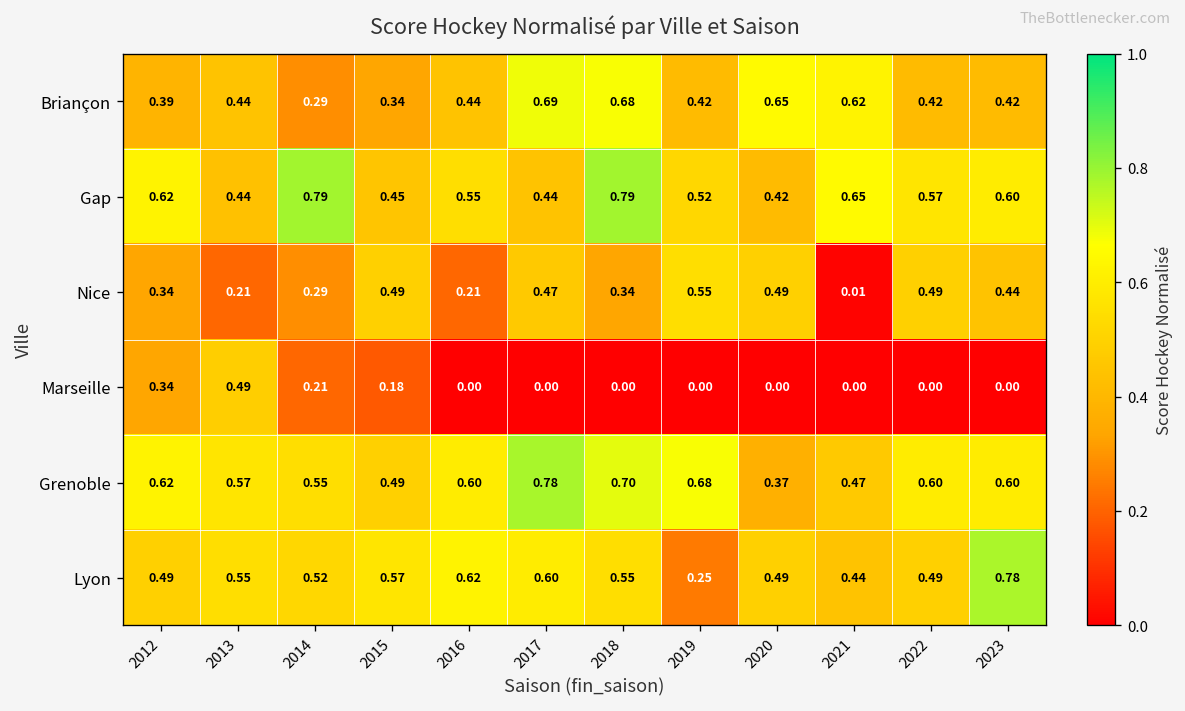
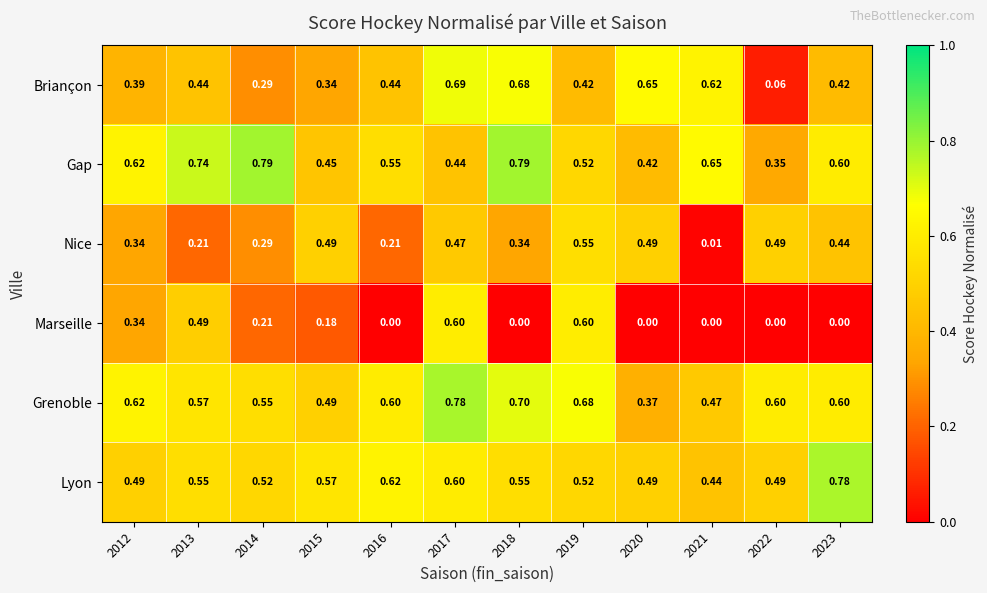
  {
    "Briançon": {
      "2012": 0.39,
      "2013": 0.44,
      "2014": 0.29,
      "2015": 0.34,
      "2016": 0.44,
      "2017": 0.69,
      "2018": 0.68,
      "2019": 0.42,
      "2020": 0.65,
      "2021": 0.62,
-     "2022": 0.42,
+     "2022": 0.06,
      "2023": 0.42
    },
    "Gap": {
      "2012": 0.62,
-     "2013": 0.44,
+     "2013": 0.74,
      "2014": 0.79,
      "2015": 0.45,
      "2016": 0.55,
      "2017": 0.44,
      "2018": 0.79,
      "2019": 0.52,
      "2020": 0.42,
      "2021": 0.65,
-     "2022": 0.57,
+     "2022": 0.35,
      "2023": 0.60
    },
    "Nice": {
      "2012": 0.34,
      "2013": 0.21,
      "2014": 0.29,
      "2015": 0.49,
      "2016": 0.21,
      "2017": 0.47,
      "2018": 0.34,
      "2019": 0.55,
      "2020": 0.49,
      "2021": 0.01,
      "2022": 0.49,
      "2023": 0.44
    },
    "Marseille": {
      "2012": 0.34,
      "2013": 0.49,
      "2014": 0.21,
      "2015": 0.18,
      "2016": 0.00,
-     "2017": 0.00,
+     "2017": 0.60,
      "2018": 0.00,
-     "2019": 0.00,
+     "2019": 0.60,
      "2020": 0.00,
      "2021": 0.00,
      "2022": 0.00,
      "2023": 0.00
    },
    "Grenoble": {
      "2012": 0.62,
      "2013": 0.57,
      "2014": 0.55,
      "2015": 0.49,
      "2016": 0.60,
      "2017": 0.78,
      "2018": 0.70,
      "2019": 0.68,
      "2020": 0.37,
      "2021": 0.47,
      "2022": 0.60,
      "2023": 0.60
    },
    "Lyon": {
      "2012": 0.49,
      "2013": 0.55,
      "2014": 0.52,
      "2015": 0.57,
      "2016": 0.62,
      "2017": 0.60,
      "2018": 0.55,
-     "2019": 0.25,
+     "2019": 0.52,
      "2020": 0.49,
      "2021": 0.44,
      "2022": 0.49,
      "2023": 0.78
    }
  }
